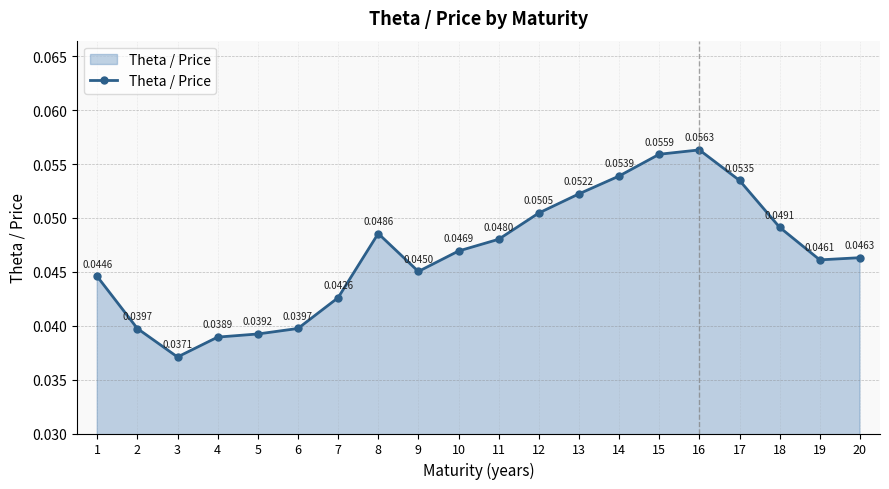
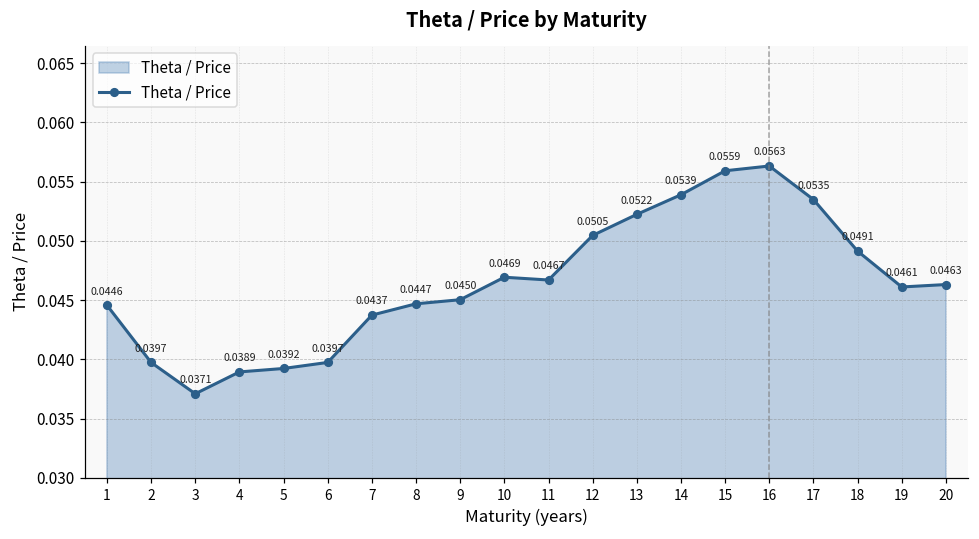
  {
    "1": 0.0446,
    "2": 0.0397,
    "3": 0.0371,
    "4": 0.0389,
    "5": 0.0392,
    "6": 0.0397,
-   "7": 0.0426,
-   "8": 0.0486,
+   "7": 0.0437,
+   "8": 0.0447,
    "9": 0.0450,
    "10": 0.0469,
-   "11": 0.0480,
+   "11": 0.0467,
    "12": 0.0505,
    "13": 0.0522,
    "14": 0.0539,
    "15": 0.0559,
    "16": 0.0563,
    "17": 0.0535,
    "18": 0.0491,
    "19": 0.0461,
    "20": 0.0463
  }
